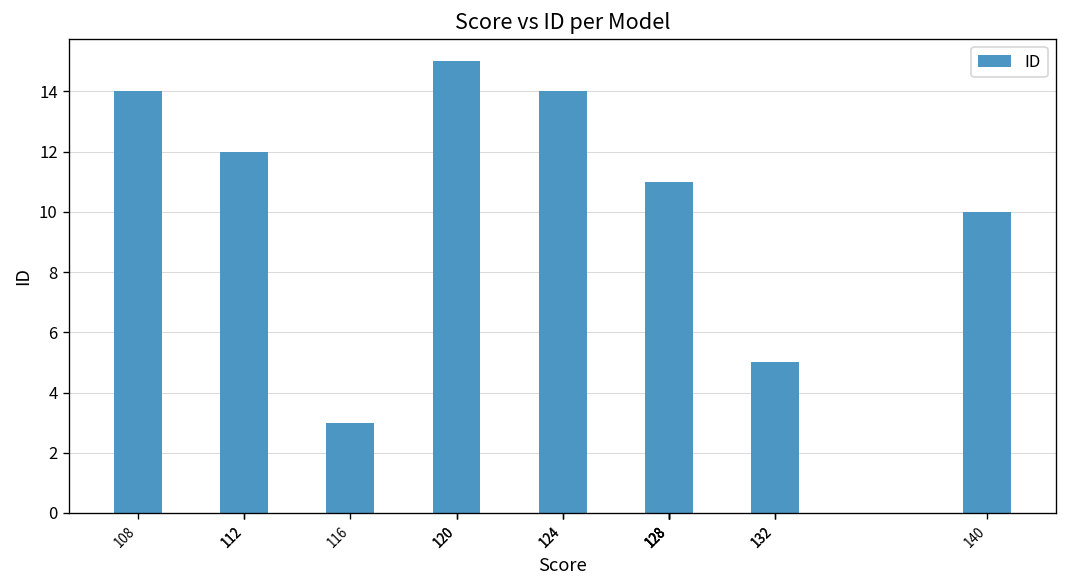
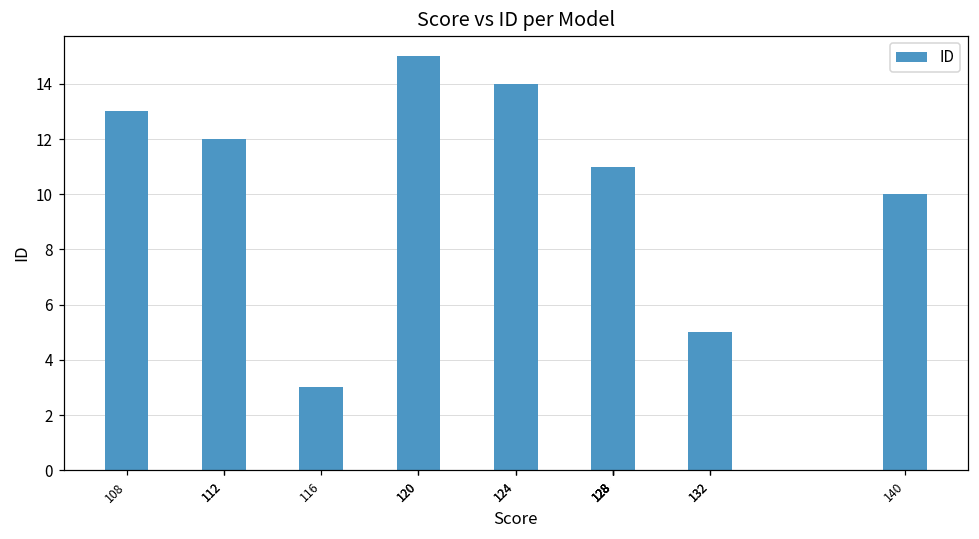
  {
-   "108": 14,
+   "108": 13,
    "116": 3,
    "140": 10
  }
